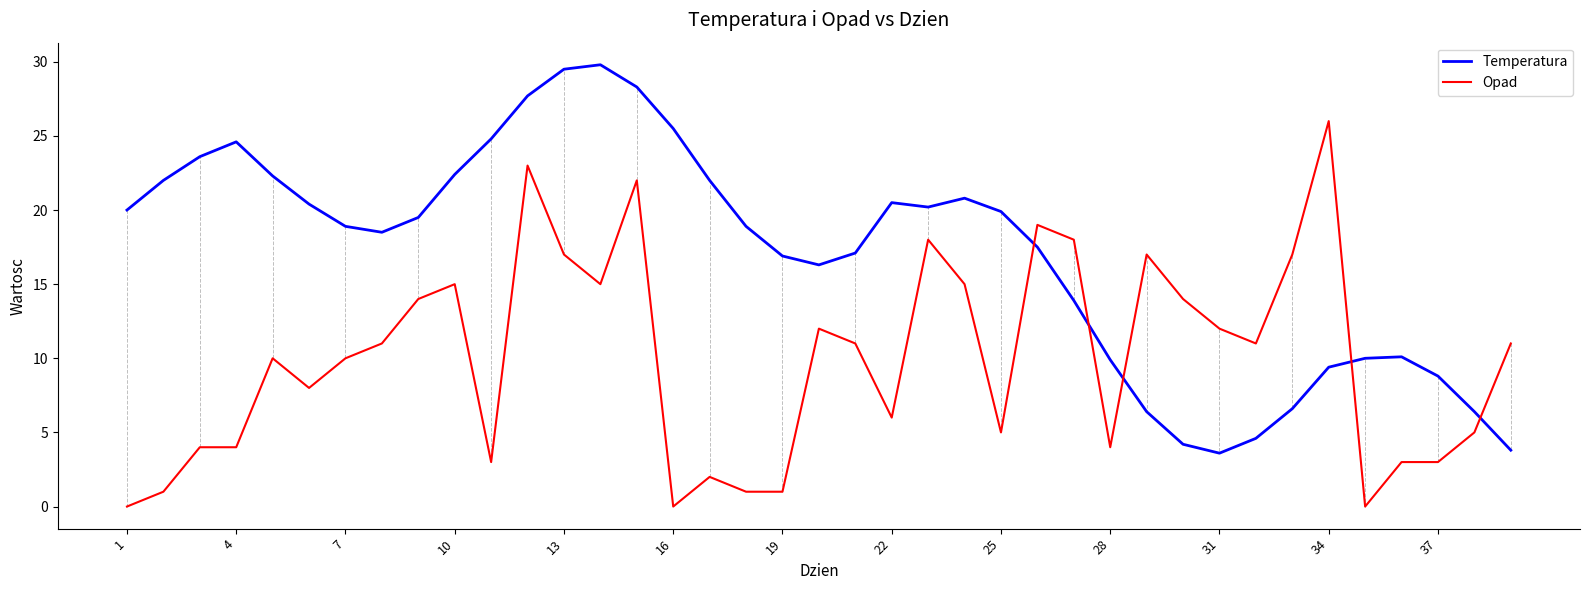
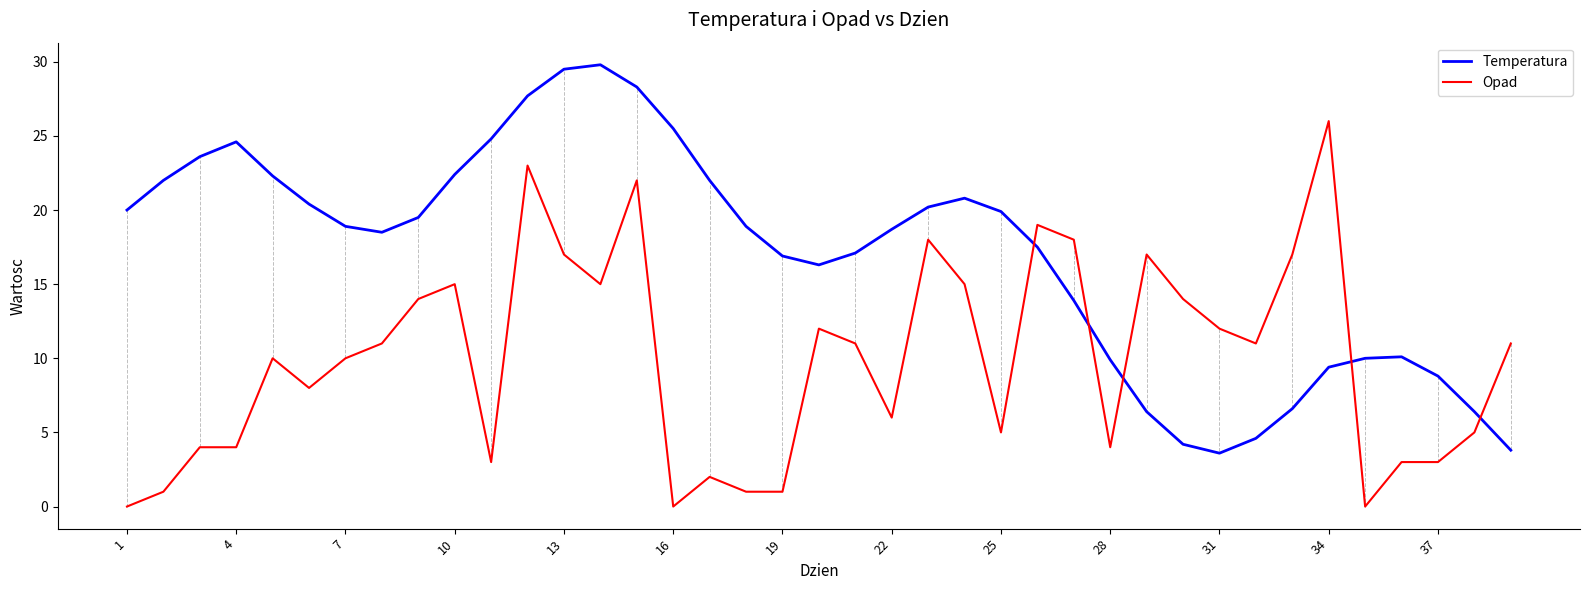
  {
    "Temperatura": {
      "4": 24.6,
      "10": 22.4,
      "16": 25.5,
-     "22": 20.5,
+     "22": 18.7,
      "28": 9.9,
      "34": 9.4
    },
    "Opad": {
      "4": 4.0,
      "10": 15.0,
      "16": 0.0,
      "22": 6.0,
      "28": 4.0,
      "34": 26.0
    }
  }
